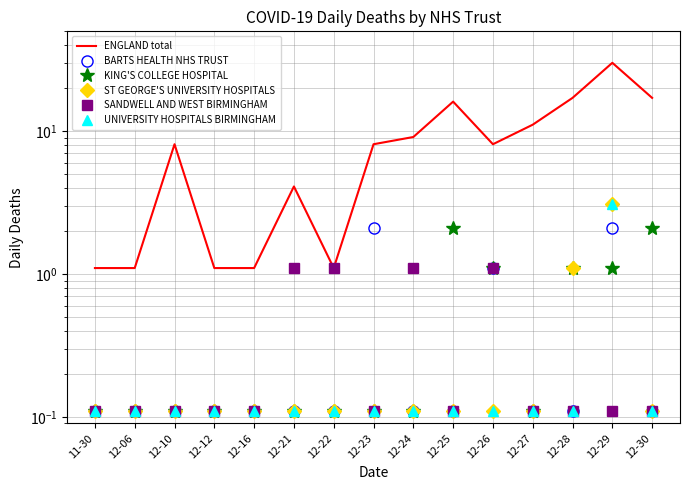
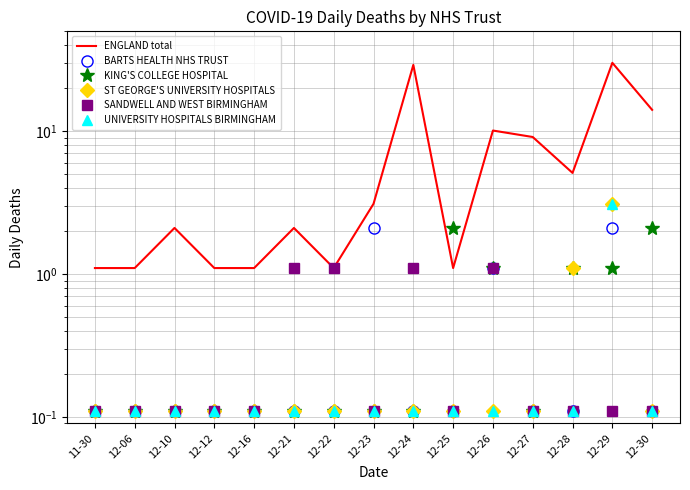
  {
    "ENGLAND total": {
      "11-30": 1.1,
      "12-06": 1.1,
-     "12-10": 8,
+     "12-10": 2.1,
      "12-12": 1.1,
      "12-16": 1.1,
-     "12-21": 4.1,
-     "12-23": 8,
-     "12-24": 9,
-     "12-25": 16,
-     "12-26": 8,
-     "12-27": 11,
-     "12-28": 17,
+     "12-21": 2.1,
+     "12-23": 3.1,
+     "12-24": 29,
+     "12-25": 1.1,
+     "12-26": 10,
+     "12-27": 9,
+     "12-28": 5.1,
      "12-29": 30,
-     "12-30": 17
+     "12-30": 14
    },
    "BARTS HEALTH NHS TRUST": {
      "12-23": 2.1,
      "12-29": 2.1
    },
    "KING'S COLLEGE HOSPITAL": {
      "12-25": 2.1,
      "12-29": 1.1,
      "12-30": 2.1
    },
    "SANDWELL AND WEST BIRMINGHAM": {
      "12-21": 1.1,
      "12-24": 1.1,
      "12-29": 0.11
    }
  }
